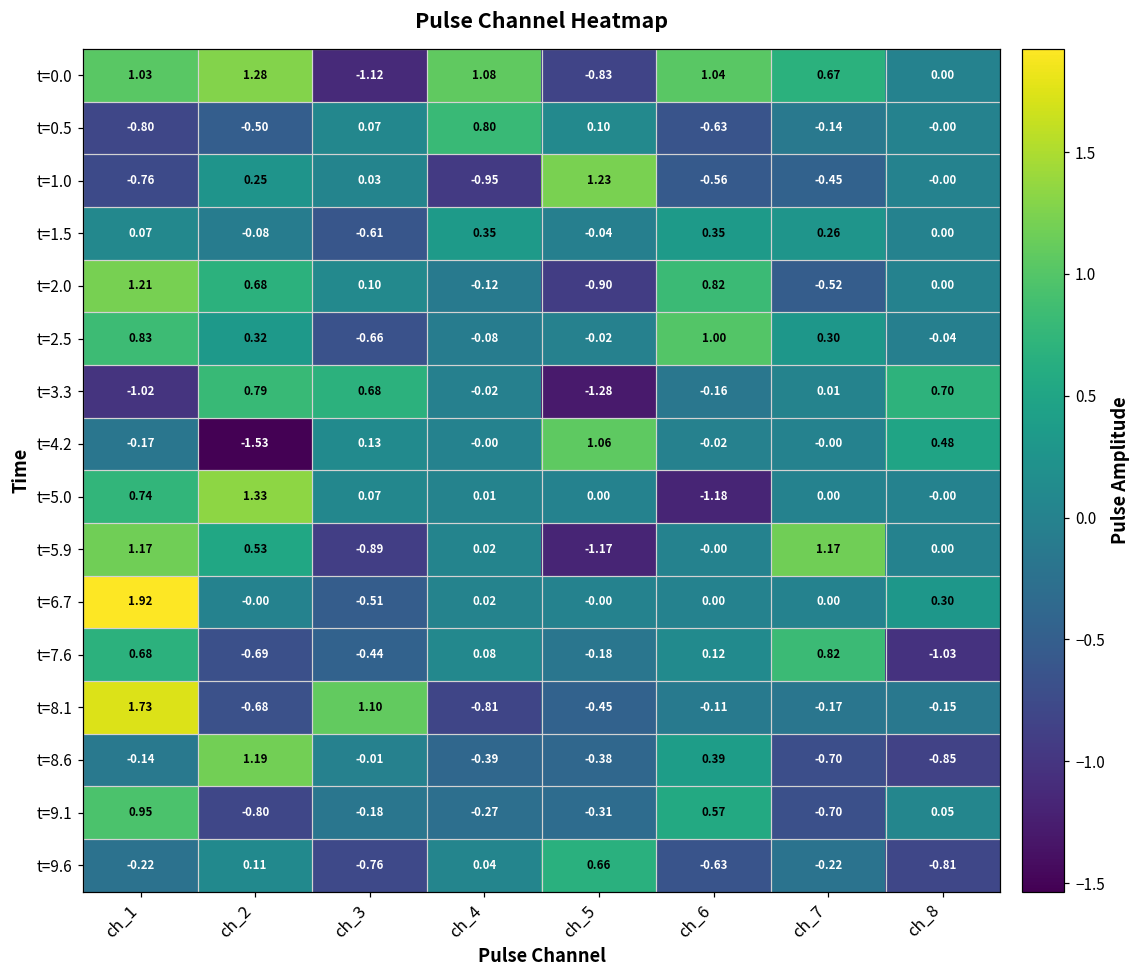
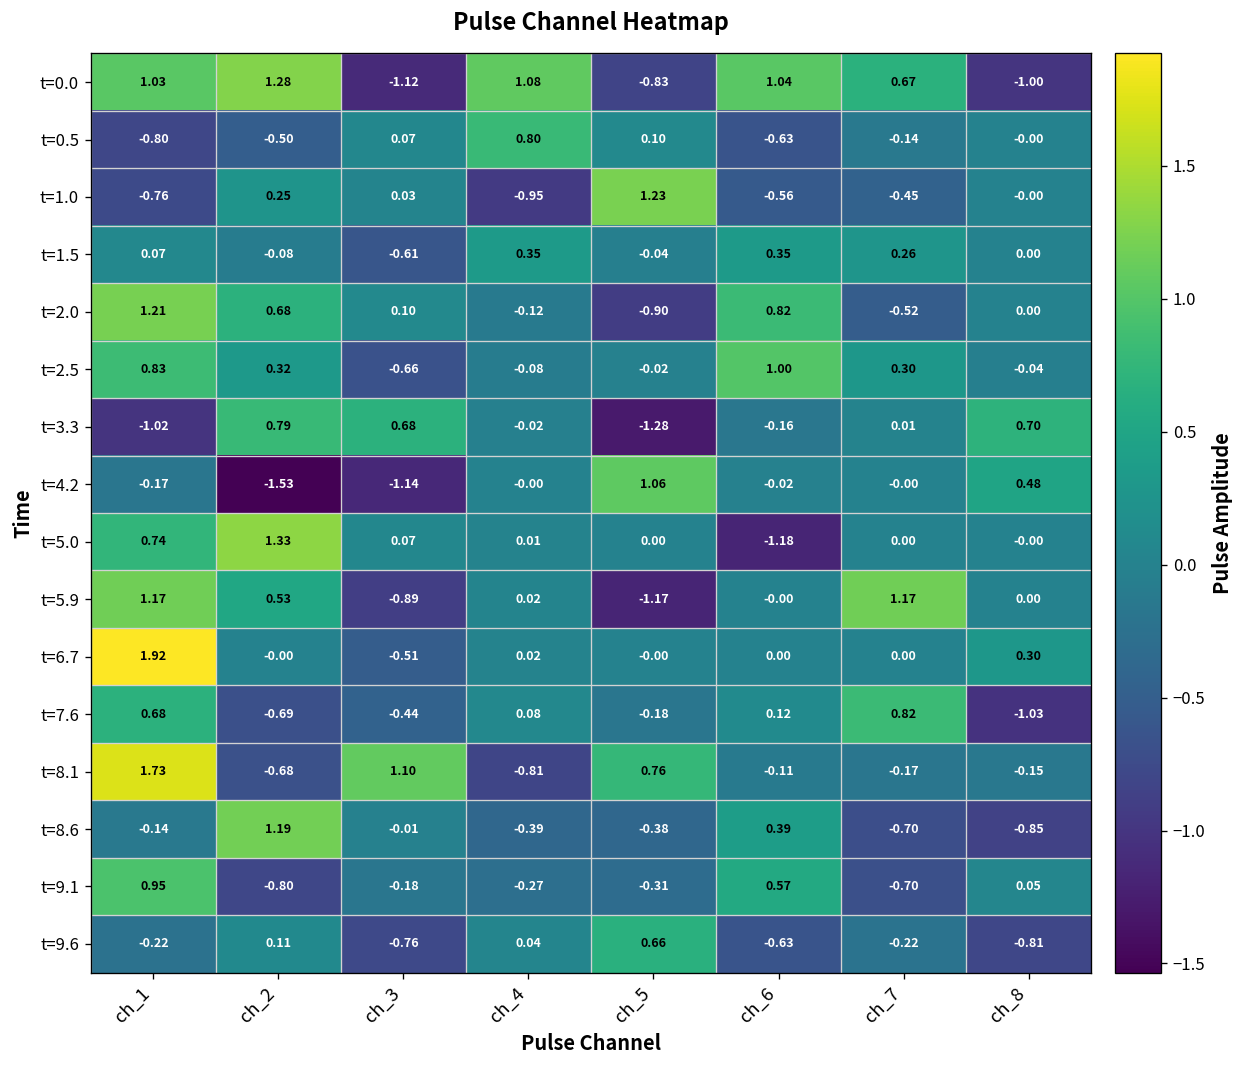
  {
    "t=0.0": {
      "ch_1": 1.03,
      "ch_2": 1.28,
      "ch_3": -1.12,
      "ch_4": 1.08,
      "ch_5": -0.83,
      "ch_6": 1.04,
      "ch_7": 0.67,
-     "ch_8": 0.00
+     "ch_8": -1.00
    },
    "t=0.5": {
      "ch_1": -0.80,
      "ch_2": -0.50,
      "ch_3": 0.07,
      "ch_4": 0.80,
      "ch_5": 0.10,
      "ch_6": -0.63,
      "ch_7": -0.14,
      "ch_8": -0.00
    },
    "t=1.0": {
      "ch_1": -0.76,
      "ch_2": 0.25,
      "ch_3": 0.03,
      "ch_4": -0.95,
      "ch_5": 1.23,
      "ch_6": -0.56,
      "ch_7": -0.45,
      "ch_8": -0.00
    },
    "t=1.5": {
      "ch_1": 0.07,
      "ch_2": -0.08,
      "ch_3": -0.61,
      "ch_4": 0.35,
      "ch_5": -0.04,
      "ch_6": 0.35,
      "ch_7": 0.26,
      "ch_8": 0.00
    },
    "t=2.0": {
      "ch_1": 1.21,
      "ch_2": 0.68,
      "ch_3": 0.10,
      "ch_4": -0.12,
      "ch_5": -0.90,
      "ch_6": 0.82,
      "ch_7": -0.52,
      "ch_8": 0.00
    },
    "t=2.5": {
      "ch_1": 0.83,
      "ch_2": 0.32,
      "ch_3": -0.66,
      "ch_4": -0.08,
      "ch_5": -0.02,
      "ch_6": 1.00,
      "ch_7": 0.30,
      "ch_8": -0.04
    },
    "t=3.3": {
      "ch_1": -1.02,
      "ch_2": 0.79,
      "ch_3": 0.68,
      "ch_4": -0.02,
      "ch_5": -1.28,
      "ch_6": -0.16,
      "ch_7": 0.01,
      "ch_8": 0.70
    },
    "t=4.2": {
      "ch_1": -0.17,
      "ch_2": -1.53,
-     "ch_3": 0.13,
+     "ch_3": -1.14,
      "ch_4": -0.00,
      "ch_5": 1.06,
      "ch_6": -0.02,
      "ch_7": -0.00,
      "ch_8": 0.48
    },
    "t=5.0": {
      "ch_1": 0.74,
      "ch_2": 1.33,
      "ch_3": 0.07,
      "ch_4": 0.01,
      "ch_5": 0.00,
      "ch_6": -1.18,
      "ch_7": 0.00,
      "ch_8": -0.00
    },
    "t=5.9": {
      "ch_1": 1.17,
      "ch_2": 0.53,
      "ch_3": -0.89,
      "ch_4": 0.02,
      "ch_5": -1.17,
      "ch_6": -0.00,
      "ch_7": 1.17,
      "ch_8": 0.00
    },
    "t=6.7": {
      "ch_1": 1.92,
      "ch_2": -0.00,
      "ch_3": -0.51,
      "ch_4": 0.02,
      "ch_5": -0.00,
      "ch_6": 0.00,
      "ch_7": 0.00,
      "ch_8": 0.30
    },
    "t=7.6": {
      "ch_1": 0.68,
      "ch_2": -0.69,
      "ch_3": -0.44,
      "ch_4": 0.08,
      "ch_5": -0.18,
      "ch_6": 0.12,
      "ch_7": 0.82,
      "ch_8": -1.03
    },
    "t=8.1": {
      "ch_1": 1.73,
      "ch_2": -0.68,
      "ch_3": 1.10,
      "ch_4": -0.81,
-     "ch_5": -0.45,
+     "ch_5": 0.76,
      "ch_6": -0.11,
      "ch_7": -0.17,
      "ch_8": -0.15
    },
    "t=8.6": {
      "ch_1": -0.14,
      "ch_2": 1.19,
      "ch_3": -0.01,
      "ch_4": -0.39,
      "ch_5": -0.38,
      "ch_6": 0.39,
      "ch_7": -0.70,
      "ch_8": -0.85
    },
    "t=9.1": {
      "ch_1": 0.95,
      "ch_2": -0.80,
      "ch_3": -0.18,
      "ch_4": -0.27,
      "ch_5": -0.31,
      "ch_6": 0.57,
      "ch_7": -0.70,
      "ch_8": 0.05
    },
    "t=9.6": {
      "ch_1": -0.22,
      "ch_2": 0.11,
      "ch_3": -0.76,
      "ch_4": 0.04,
      "ch_5": 0.66,
      "ch_6": -0.63,
      "ch_7": -0.22,
      "ch_8": -0.81
    }
  }
